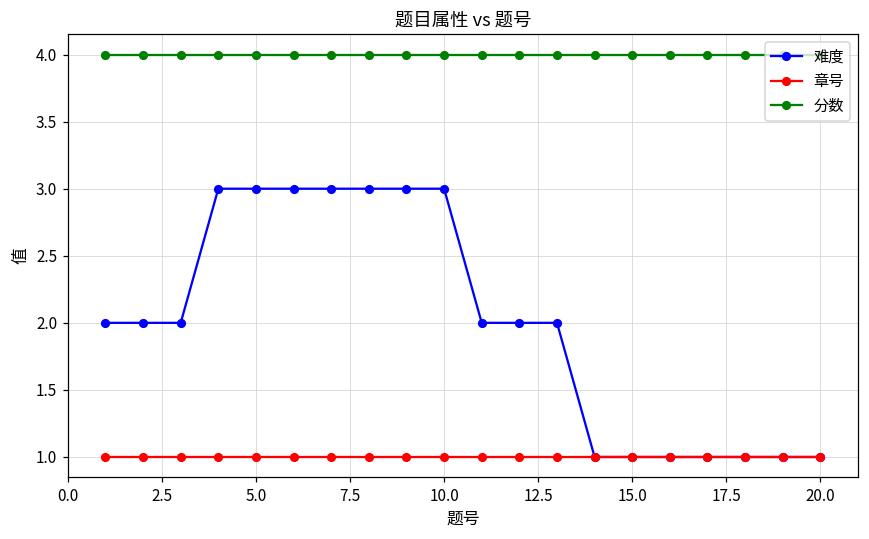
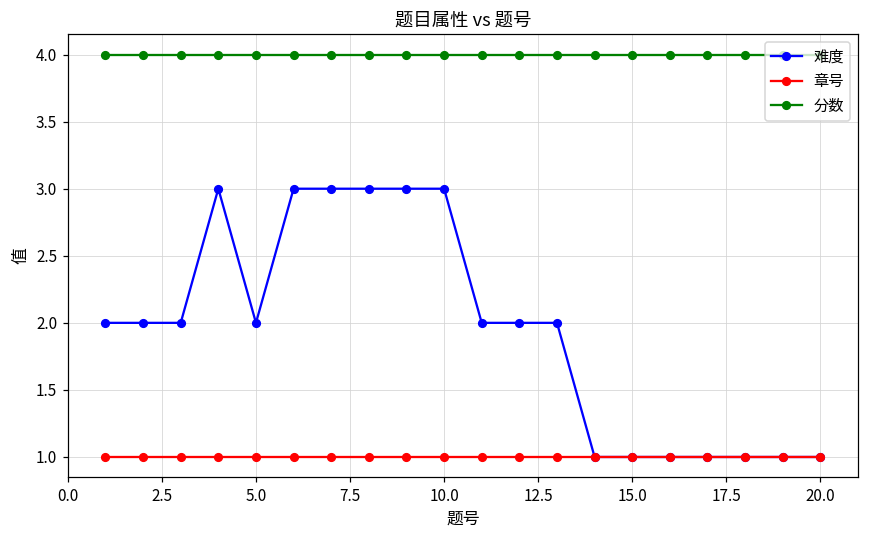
  {
    "难度": {
-     "5.0": 3,
+     "5.0": 2,
      "10.0": 3
    },
    "章号": {
      "5.0": 1,
      "10.0": 1
    },
    "分数": {
      "5.0": 4,
      "10.0": 4,
      "15.0": 4
    }
  }
